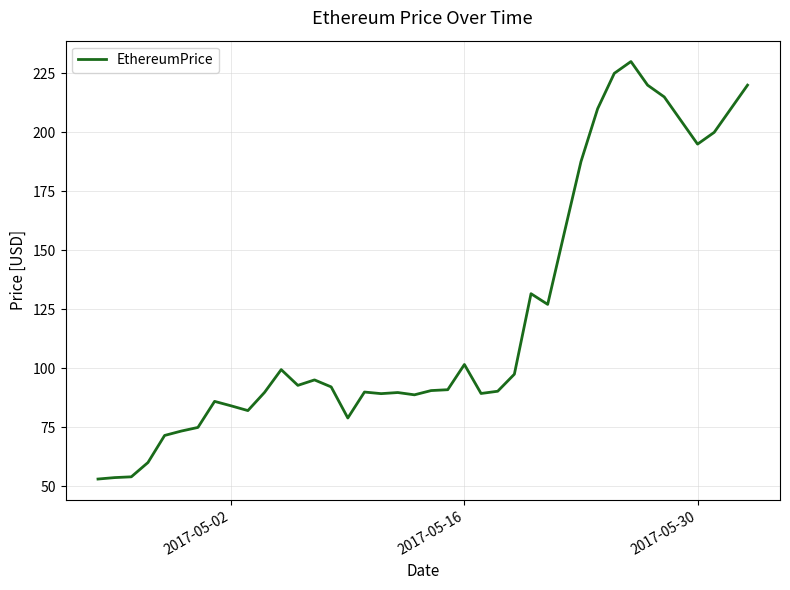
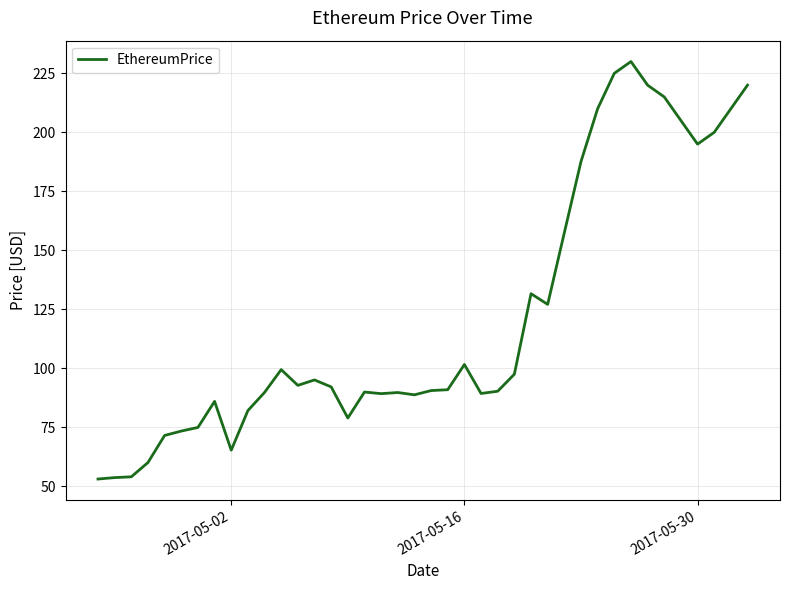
  {
-   "2017-05-02": 84,
+   "2017-05-02": 65,
    "2017-05-16": 102,
    "2017-05-30": 195
  }
